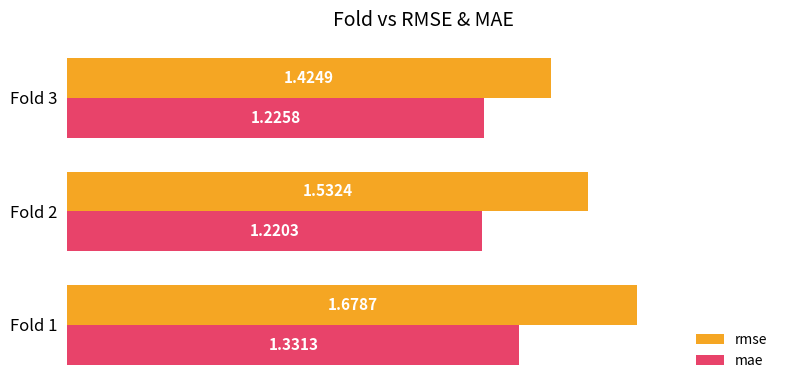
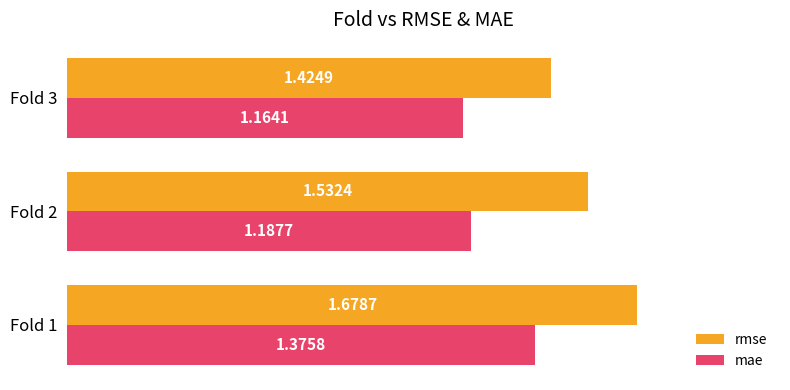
  {
    "rmse": {
      "Fold 3": 1.4249,
      "Fold 2": 1.5324,
      "Fold 1": 1.6787
    },
    "mae": {
-     "Fold 3": 1.2258,
-     "Fold 2": 1.2203,
-     "Fold 1": 1.3313
+     "Fold 3": 1.1641,
+     "Fold 2": 1.1877,
+     "Fold 1": 1.3758
    }
  }
